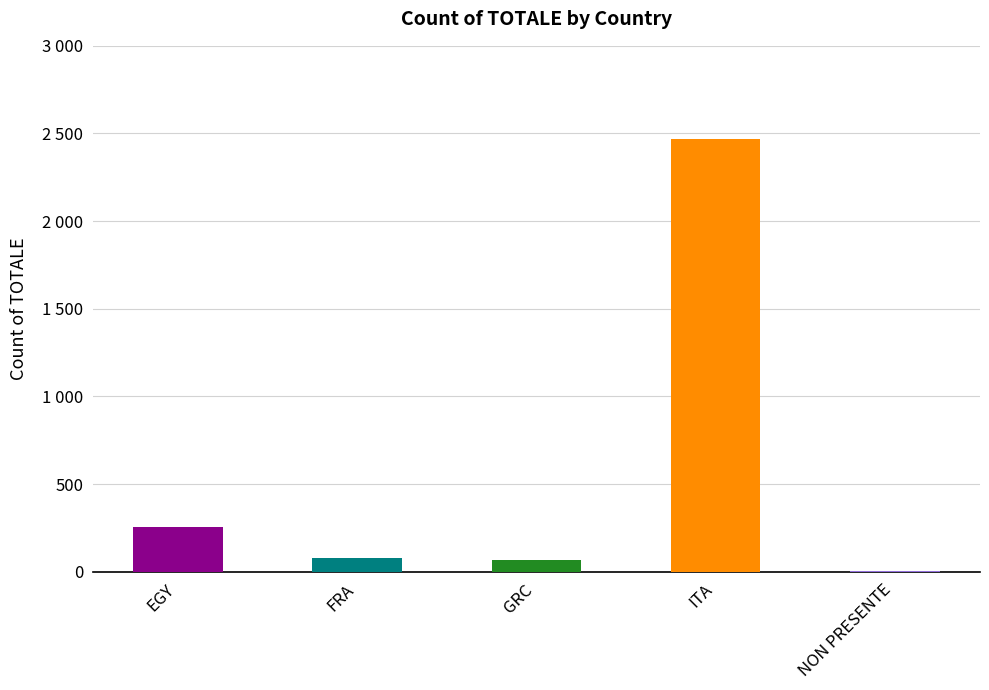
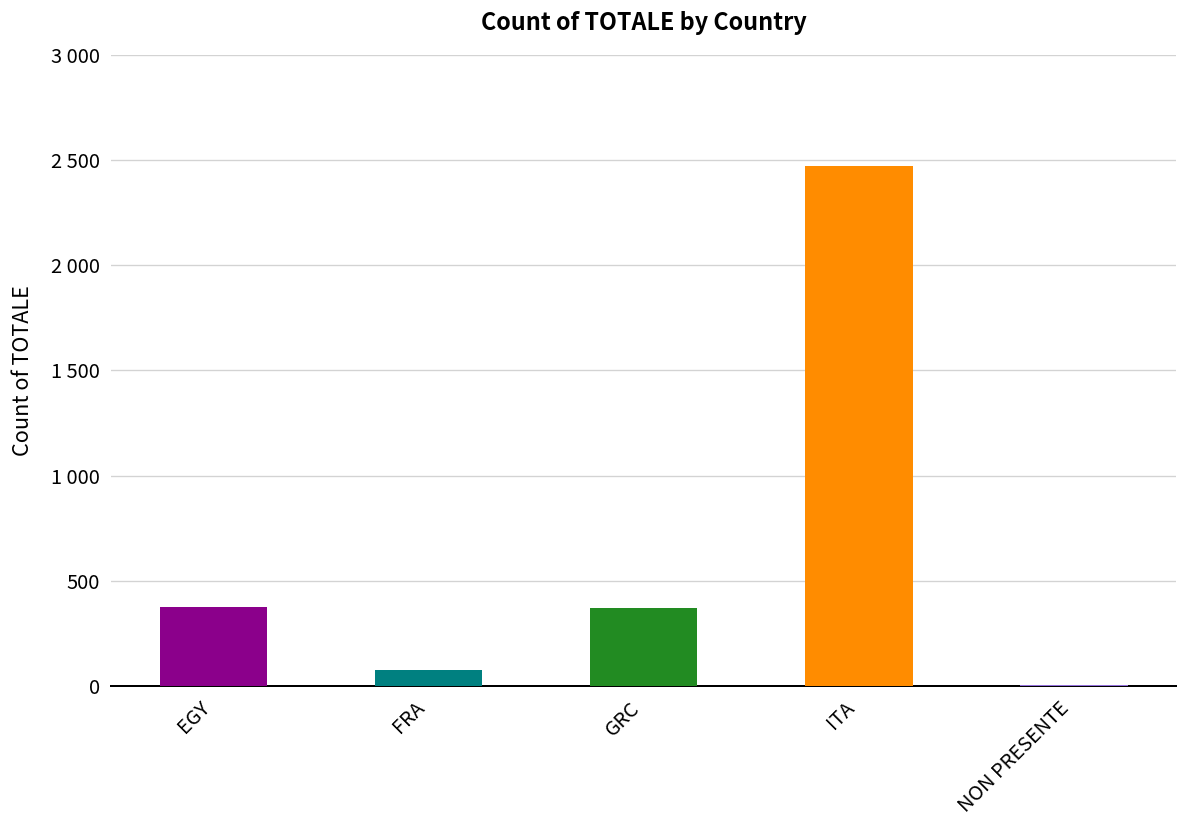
  {
-   "EGY": 250,
+   "EGY": 380,
    "FRA": 80,
-   "GRC": 70,
+   "GRC": 370,
    "ITA": 2470
  }
